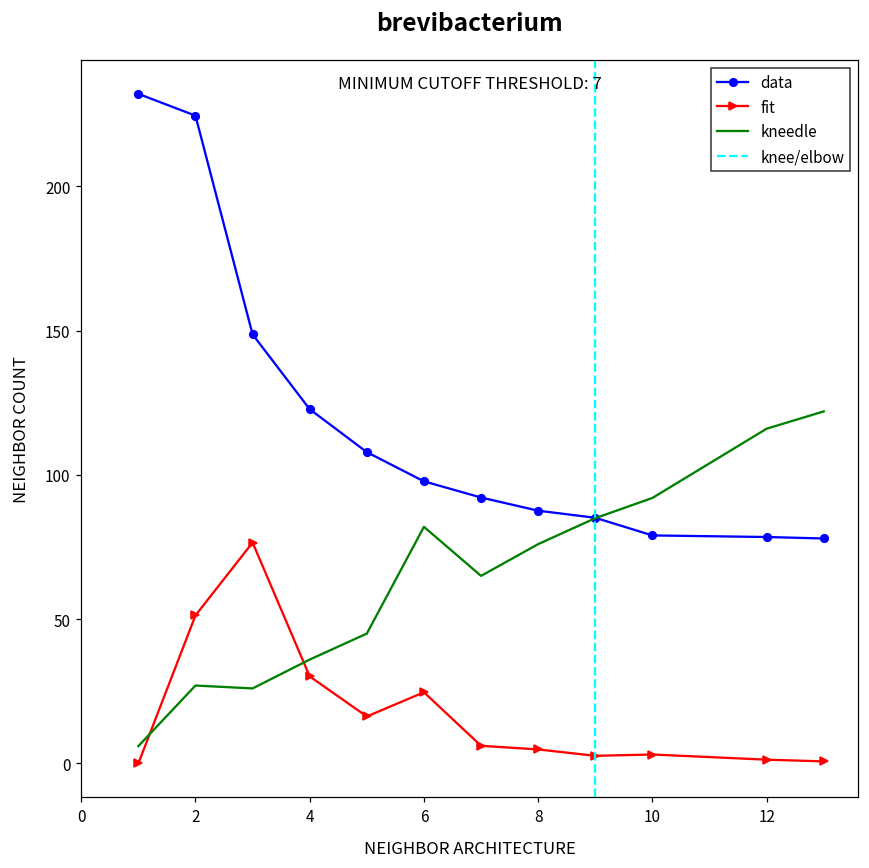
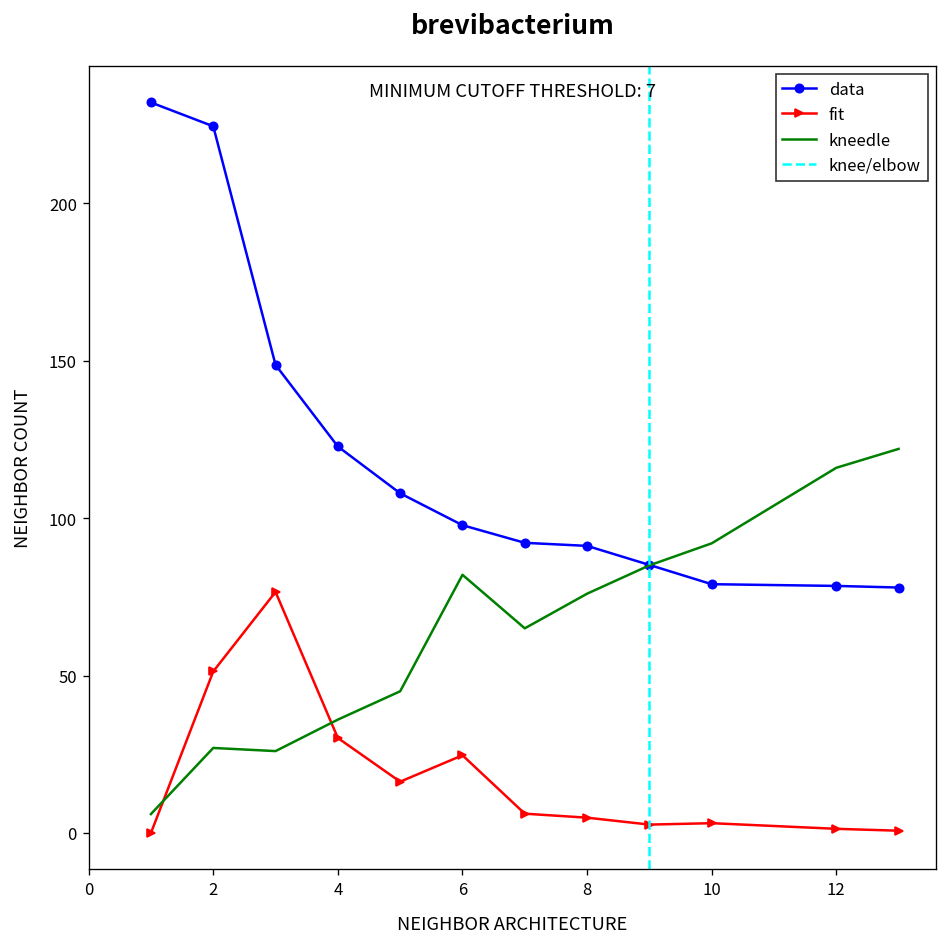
  {
    "data": {
      "2": 224,
      "4": 123,
      "6": 98,
-     "8": 88,
+     "8": 91,
      "10": 79,
      "12": 78
    },
    "fit": {
      "2": 51,
      "4": 30,
      "6": 25,
      "8": 5,
      "10": 3,
      "12": 1
    },
    "kneedle": {
      "2": 27,
      "4": 36,
      "6": 82,
      "8": 76,
      "10": 92,
      "12": 116
    }
  }
